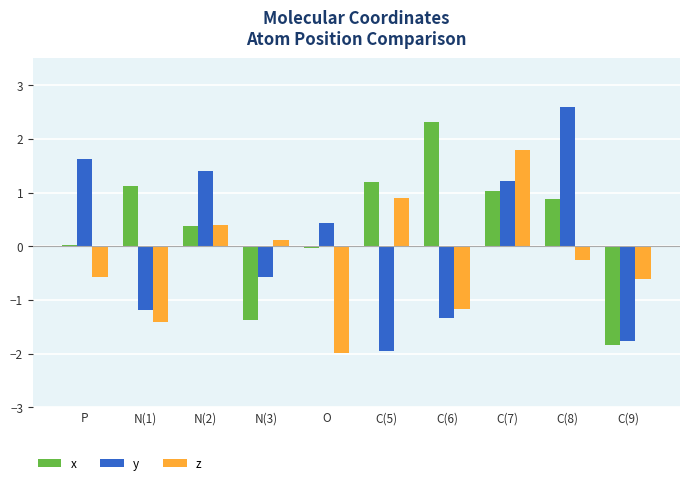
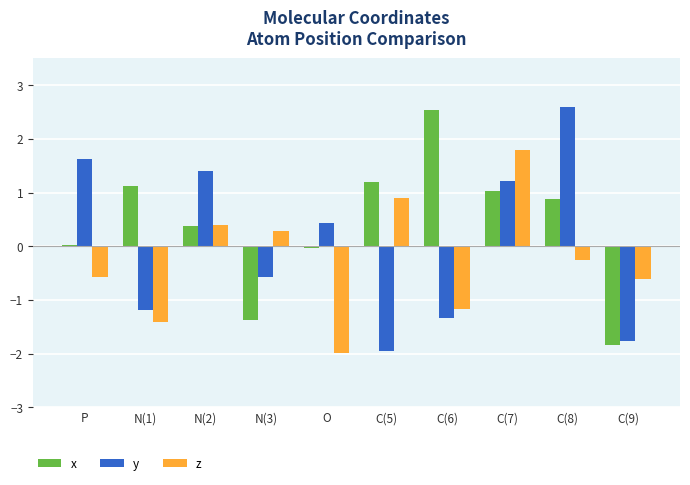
  {
    "x": {
      "N(1)": 1.1,
      "N(2)": 0.4,
      "N(3)": -1.4,
      "C(5)": 1.2,
-     "C(6)": 2.3,
+     "C(6)": 2.5,
      "C(7)": 1.0,
      "C(8)": 0.9,
      "C(9)": -1.8
    },
    "y": {
      "P": 1.6,
      "N(1)": -1.2,
      "N(2)": 1.4,
      "N(3)": -0.6,
      "O": 0.4,
      "C(5)": -2.0,
      "C(6)": -1.3,
      "C(7)": 1.2,
      "C(8)": 2.6,
      "C(9)": -1.8
    },
    "z": {
      "P": -0.6,
      "N(1)": -1.4,
      "N(2)": 0.4,
-     "N(3)": 0.1,
+     "N(3)": 0.3,
      "O": -2.0,
      "C(5)": 0.9,
      "C(6)": -1.2,
      "C(7)": 1.8,
      "C(8)": -0.3,
      "C(9)": -0.6
    }
  }
